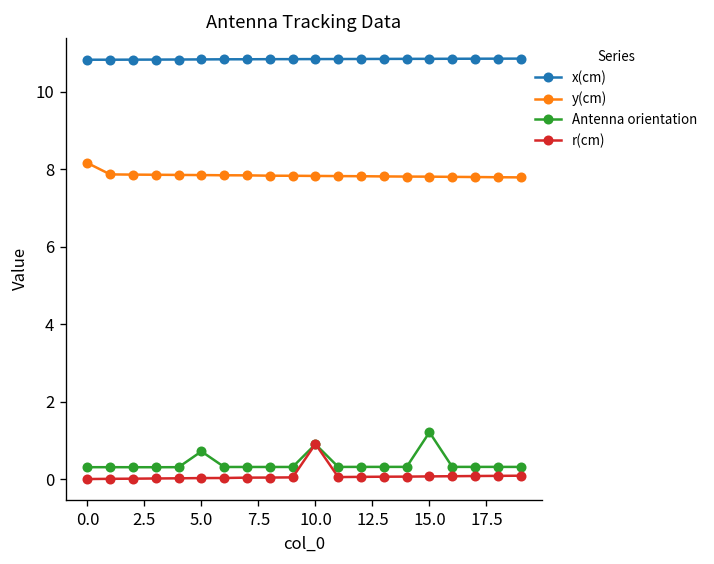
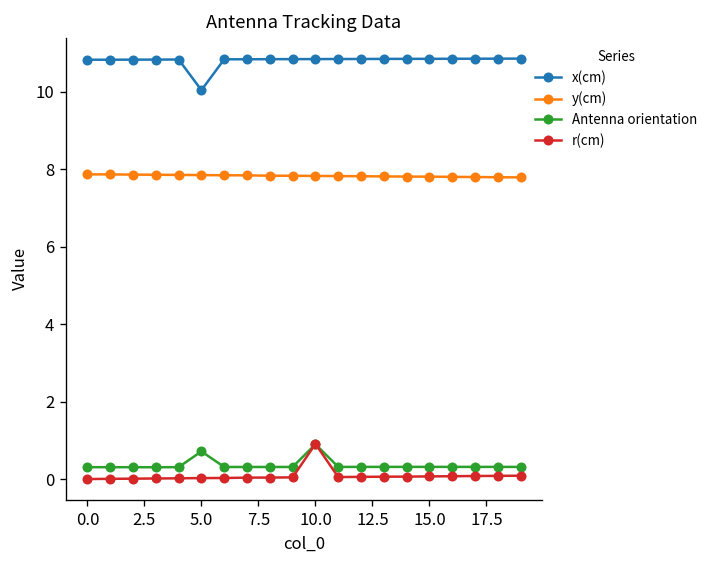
  {
    "x(cm)": {
      "0.0": 10.8,
-     "5.0": 10.8,
+     "5.0": 10.0,
      "10.0": 10.8,
      "15.0": 10.9
    },
    "y(cm)": {
-     "0.0": 8.2,
+     "0.0": 7.9,
      "5.0": 7.9,
      "10.0": 7.8,
      "15.0": 7.8
    },
    "Antenna orientation": {
      "0.0": 0.3,
      "5.0": 0.7,
-     "15.0": 1.2
+     "15.0": 0.3
    },
    "r(cm)": {
      "0.0": 0.0,
      "5.0": 0.0,
      "15.0": 0.1
    }
  }
